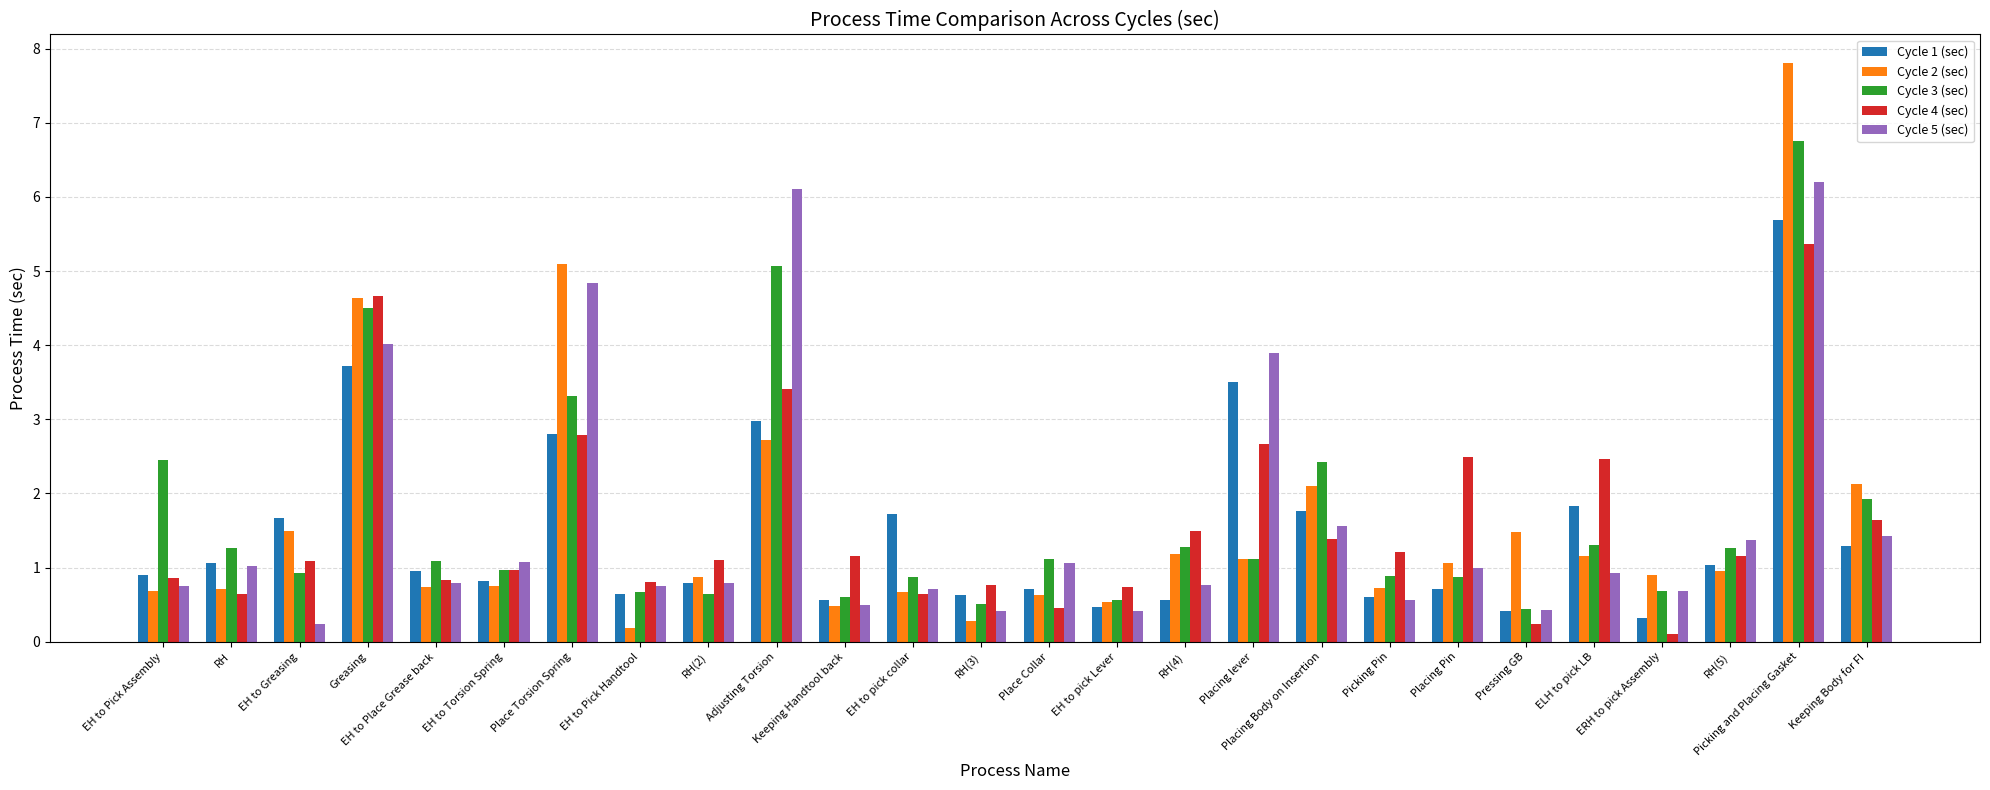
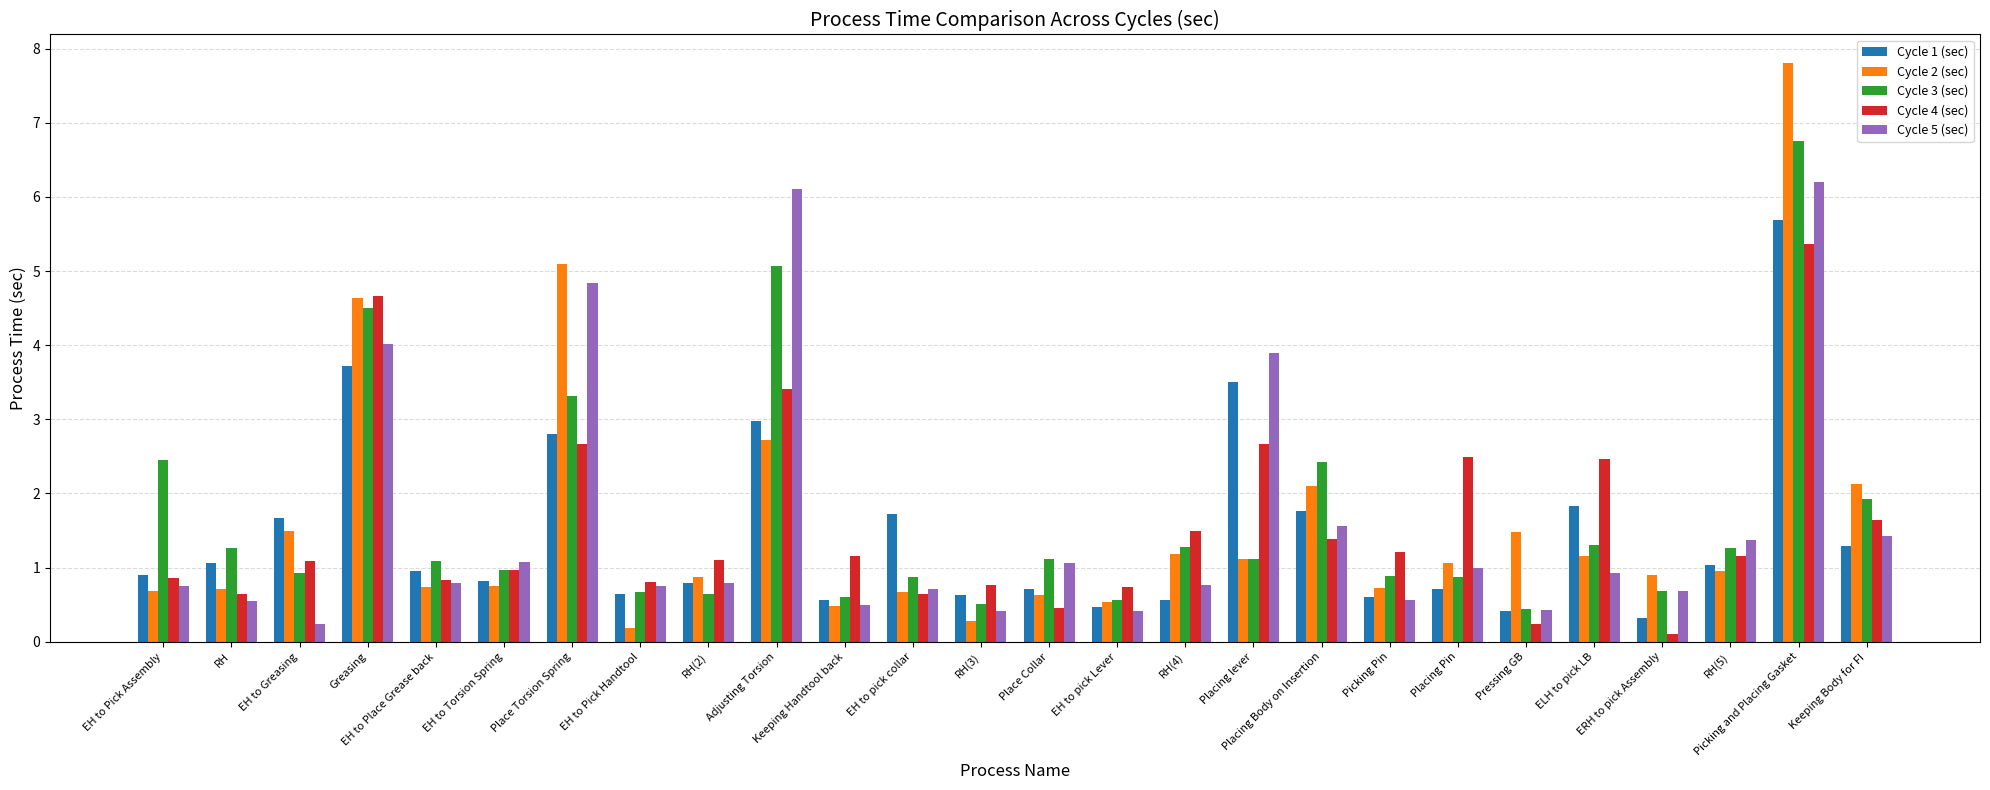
  {
    "Cycle 1 (sec)": {
      "EH to Pick Assembly": 0.9,
      "RH": 1.1,
      "EH to Greasing": 1.7,
      "Greasing": 3.7,
      "EH to Place Grease back": 0.9,
      "EH to Torsion Spring": 0.8,
      "Place Torsion Spring": 2.8,
      "EH to Pick Handtool": 0.6,
      "RH(2)": 0.8,
      "Adjusting Torsion": 3.0,
      "Keeping Handtool back": 0.6,
      "EH to pick collar": 1.7,
      "RH(3)": 0.6,
      "Place Collar": 0.7,
      "EH to pick Lever": 0.5,
      "RH(4)": 0.6,
      "Placing lever": 3.5,
      "Placing Body on Insertion": 1.8,
      "Picking Pin": 0.6,
      "Placing Pin": 0.7,
      "Pressing GB": 0.4,
      "ELH to pick LB": 1.8,
      "ERH to pick Assembly": 0.3,
      "RH(5)": 1.0,
      "Picking and Placing Gasket": 5.7,
      "Keeping Body for FI": 1.3
    },
    "Cycle 2 (sec)": {
      "EH to Pick Assembly": 0.7,
      "RH": 0.7,
      "EH to Greasing": 1.5,
      "Greasing": 4.6,
      "EH to Place Grease back": 0.7,
      "EH to Torsion Spring": 0.7,
      "Place Torsion Spring": 5.1,
      "EH to Pick Handtool": 0.2,
      "RH(2)": 0.9,
      "Adjusting Torsion": 2.7,
      "Keeping Handtool back": 0.5,
      "EH to pick collar": 0.7,
      "RH(3)": 0.3,
      "Place Collar": 0.6,
      "EH to pick Lever": 0.5,
      "RH(4)": 1.2,
      "Placing lever": 1.1,
      "Placing Body on Insertion": 2.1,
      "Picking Pin": 0.7,
      "Placing Pin": 1.1,
      "Pressing GB": 1.5,
      "ELH to pick LB": 1.2,
      "ERH to pick Assembly": 0.9,
      "RH(5)": 1.0,
      "Picking and Placing Gasket": 7.8,
      "Keeping Body for FI": 2.1
    },
    "Cycle 3 (sec)": {
      "EH to Pick Assembly": 2.4,
      "RH": 1.3,
      "EH to Greasing": 0.9,
      "Greasing": 4.5,
      "EH to Place Grease back": 1.1,
      "EH to Torsion Spring": 1.0,
      "Place Torsion Spring": 3.3,
      "EH to Pick Handtool": 0.7,
      "RH(2)": 0.6,
      "Adjusting Torsion": 5.1,
      "Keeping Handtool back": 0.6,
      "EH to pick collar": 0.9,
      "RH(3)": 0.5,
      "Place Collar": 1.1,
      "EH to pick Lever": 0.6,
      "RH(4)": 1.3,
      "Placing lever": 1.1,
      "Placing Body on Insertion": 2.4,
      "Picking Pin": 0.9,
      "Placing Pin": 0.9,
      "Pressing GB": 0.4,
      "ELH to pick LB": 1.3,
      "ERH to pick Assembly": 0.7,
      "RH(5)": 1.3,
      "Picking and Placing Gasket": 6.8,
      "Keeping Body for FI": 1.9
    },
    "Cycle 4 (sec)": {
      "EH to Pick Assembly": 0.9,
      "RH": 0.6,
      "EH to Greasing": 1.1,
      "Greasing": 4.7,
      "EH to Place Grease back": 0.8,
      "EH to Torsion Spring": 1.0,
-     "Place Torsion Spring": 2.8,
+     "Place Torsion Spring": 2.7,
      "EH to Pick Handtool": 0.8,
      "RH(2)": 1.1,
      "Adjusting Torsion": 3.4,
      "Keeping Handtool back": 1.2,
      "EH to pick collar": 0.6,
      "RH(3)": 0.8,
      "Place Collar": 0.5,
      "EH to pick Lever": 0.7,
      "RH(4)": 1.5,
      "Placing lever": 2.7,
      "Placing Body on Insertion": 1.4,
      "Picking Pin": 1.2,
      "Placing Pin": 2.5,
      "Pressing GB": 0.2,
      "ELH to pick LB": 2.5,
      "ERH to pick Assembly": 0.1,
      "RH(5)": 1.2,
      "Picking and Placing Gasket": 5.4,
      "Keeping Body for FI": 1.6
    },
    "Cycle 5 (sec)": {
      "EH to Pick Assembly": 0.8,
-     "RH": 1.0,
+     "RH": 0.6,
      "EH to Greasing": 0.2,
      "Greasing": 4.0,
      "EH to Place Grease back": 0.8,
      "EH to Torsion Spring": 1.1,
      "Place Torsion Spring": 4.8,
      "EH to Pick Handtool": 0.7,
      "RH(2)": 0.8,
      "Adjusting Torsion": 6.1,
      "Keeping Handtool back": 0.5,
      "EH to pick collar": 0.7,
      "RH(3)": 0.4,
      "Place Collar": 1.1,
      "EH to pick Lever": 0.4,
      "RH(4)": 0.8,
      "Placing lever": 3.9,
      "Placing Body on Insertion": 1.6,
      "Picking Pin": 0.6,
      "Placing Pin": 1.0,
      "Pressing GB": 0.4,
      "ELH to pick LB": 0.9,
      "ERH to pick Assembly": 0.7,
      "RH(5)": 1.4,
      "Picking and Placing Gasket": 6.2,
      "Keeping Body for FI": 1.4
    }
  }
